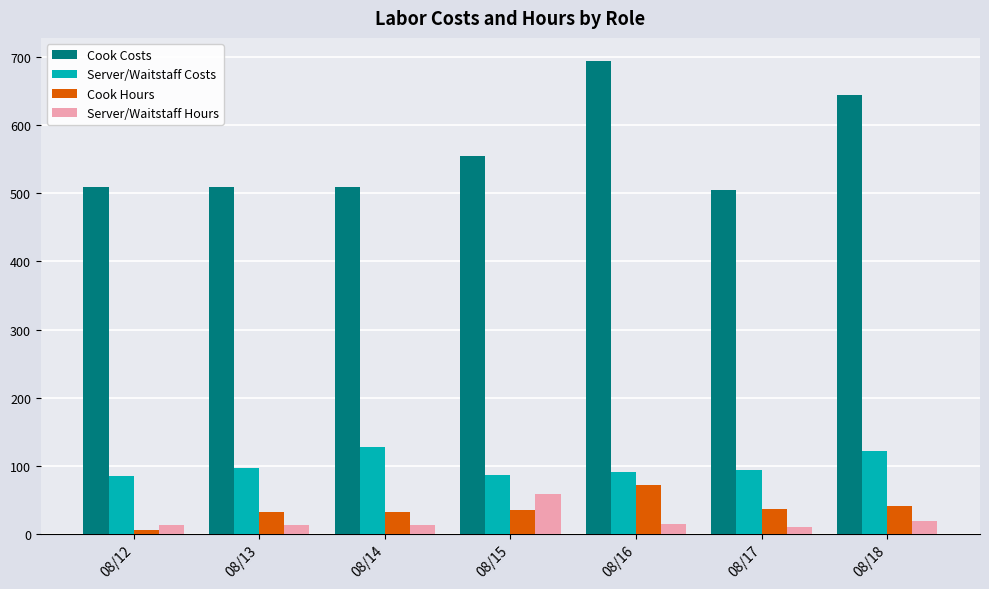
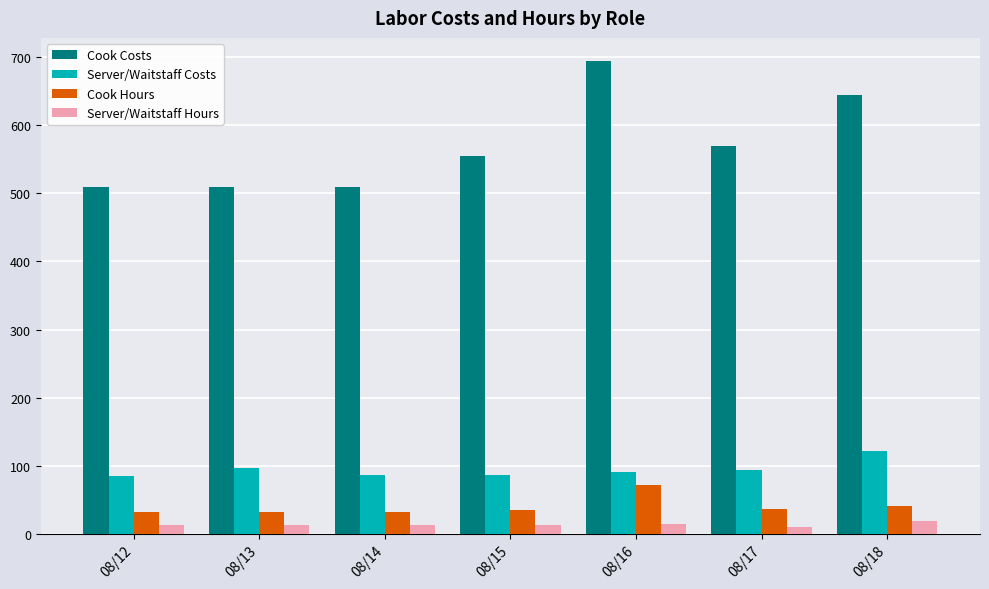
  {
    "Cook Costs": {
      "08/12": 510,
      "08/13": 510,
      "08/14": 510,
      "08/15": 560,
      "08/16": 690,
-     "08/17": 510,
+     "08/17": 570,
      "08/18": 650
    },
    "Server/Waitstaff Costs": {
      "08/12": 90,
      "08/13": 100,
-     "08/14": 130,
+     "08/14": 90,
      "08/15": 90,
      "08/16": 90,
      "08/17": 90,
      "08/18": 120
    },
    "Cook Hours": {
-     "08/12": 10,
+     "08/12": 30,
      "08/13": 30,
      "08/14": 30,
      "08/15": 30,
      "08/16": 70,
      "08/17": 40,
      "08/18": 40
    },
    "Server/Waitstaff Hours": {
      "08/12": 10,
      "08/13": 10,
      "08/14": 10,
-     "08/15": 60,
+     "08/15": 10,
      "08/16": 10,
      "08/17": 10,
      "08/18": 20
    }
  }
